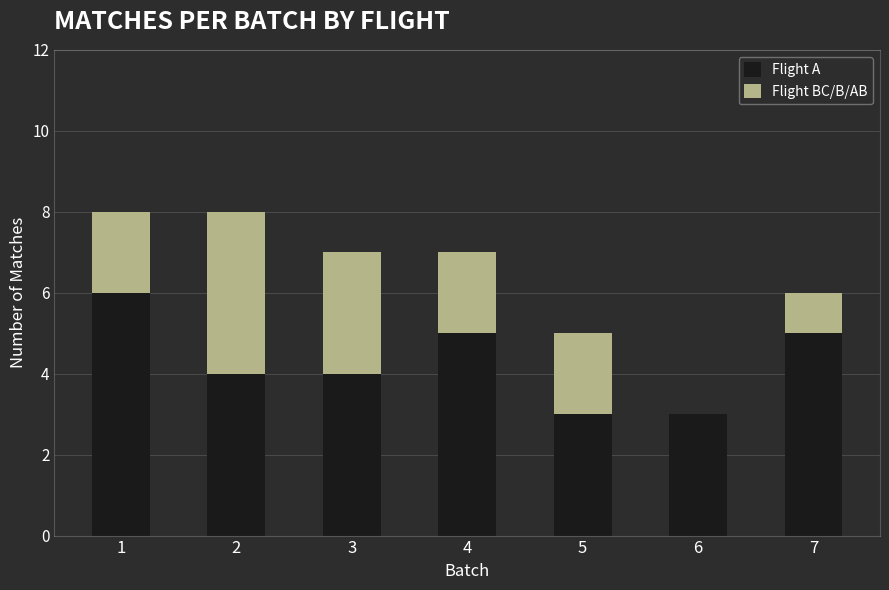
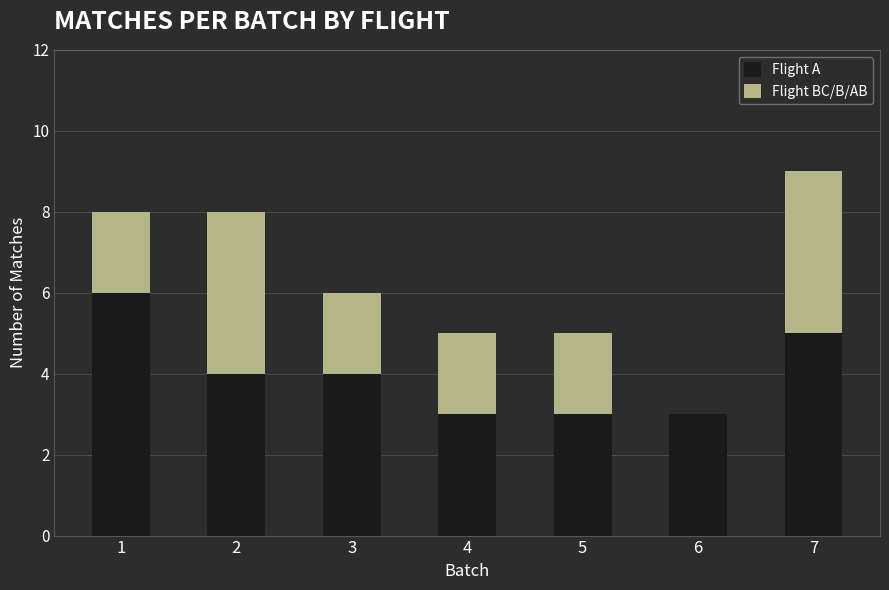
  {
    "Flight A": {
      "1": 6,
      "2": 4,
      "3": 4,
-     "4": 5,
+     "4": 3,
      "5": 3,
      "6": 3,
      "7": 5
    },
    "Flight BC/B/AB": {
      "1": 2,
      "2": 4,
-     "3": 3,
+     "3": 2,
      "4": 2,
      "5": 2,
      "6": 0,
-     "7": 1
+     "7": 4
    }
  }
